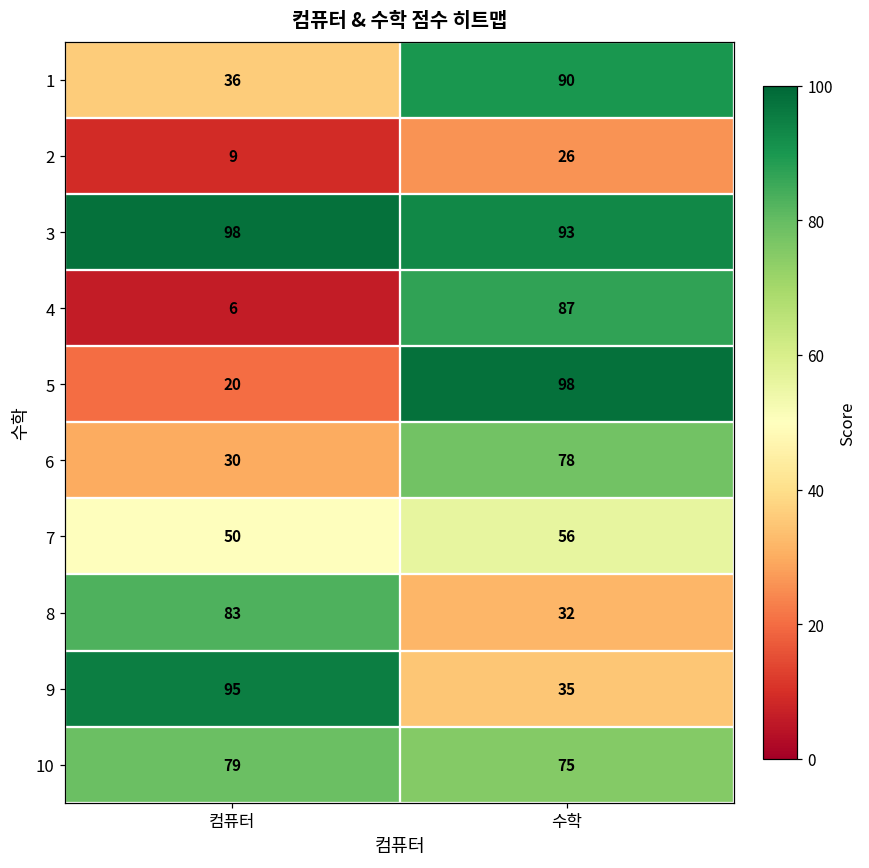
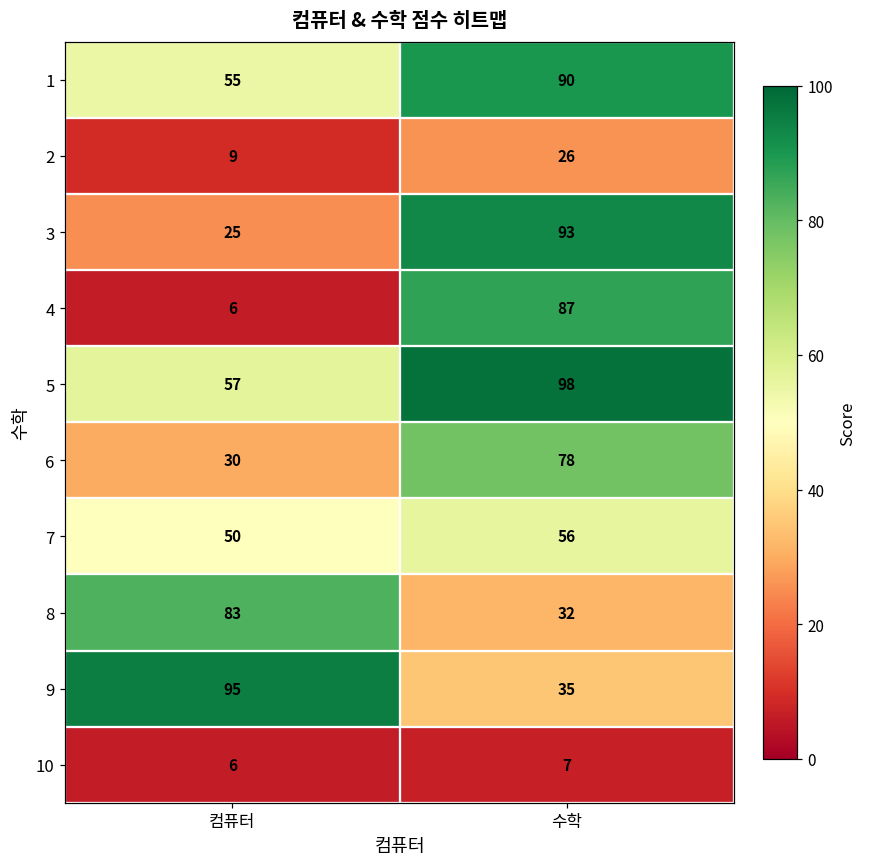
  {
    "1": {
-     "컴퓨터": 36,
+     "컴퓨터": 55,
      "수학": 90
    },
    "2": {
      "컴퓨터": 9,
      "수학": 26
    },
    "3": {
-     "컴퓨터": 98,
+     "컴퓨터": 25,
      "수학": 93
    },
    "4": {
      "컴퓨터": 6,
      "수학": 87
    },
    "5": {
-     "컴퓨터": 20,
+     "컴퓨터": 57,
      "수학": 98
    },
    "6": {
      "컴퓨터": 30,
      "수학": 78
    },
    "7": {
      "컴퓨터": 50,
      "수학": 56
    },
    "8": {
      "컴퓨터": 83,
      "수학": 32
    },
    "9": {
      "컴퓨터": 95,
      "수학": 35
    },
    "10": {
-     "컴퓨터": 79,
-     "수학": 75
+     "컴퓨터": 6,
+     "수학": 7
    }
  }
